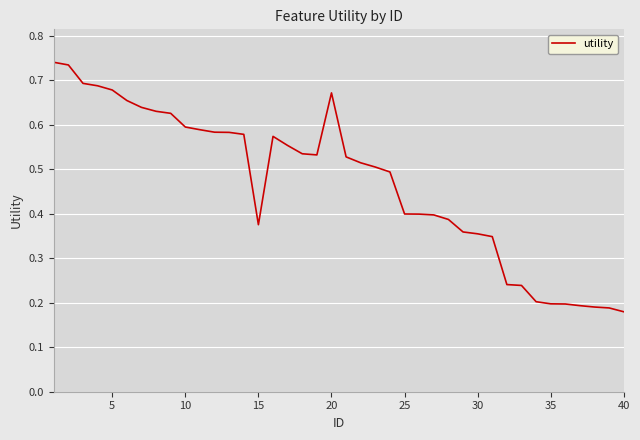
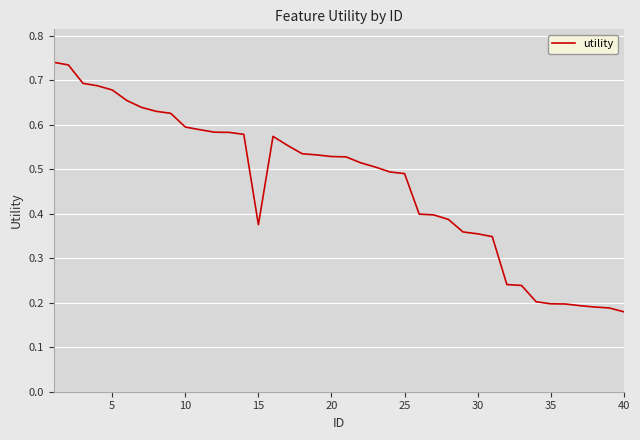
  {
    "5": 0.68,
    "10": 0.59,
    "15": 0.38,
-   "20": 0.67,
-   "25": 0.40,
+   "20": 0.53,
+   "25": 0.49,
    "30": 0.35,
    "35": 0.20,
    "40": 0.18
  }
